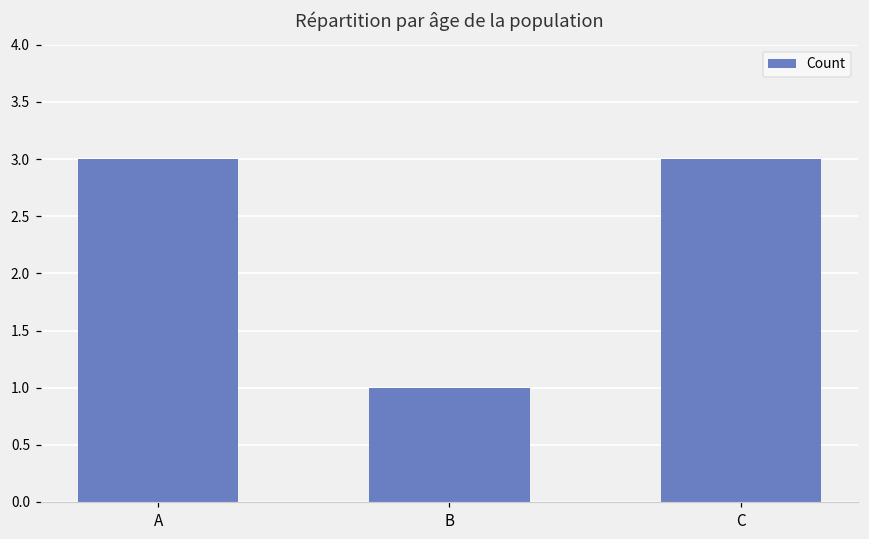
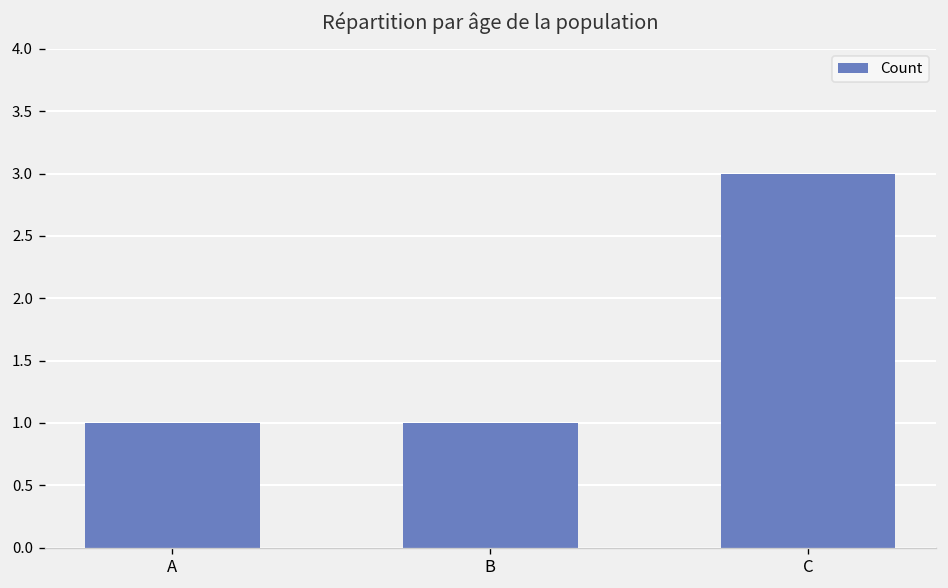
  {
-   "A": 3,
+   "A": 1,
    "B": 1,
    "C": 3
  }
